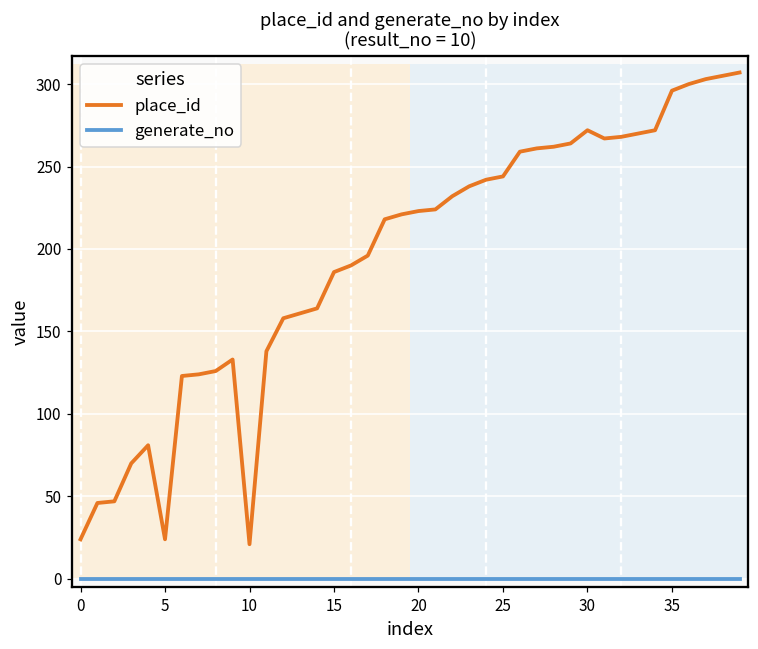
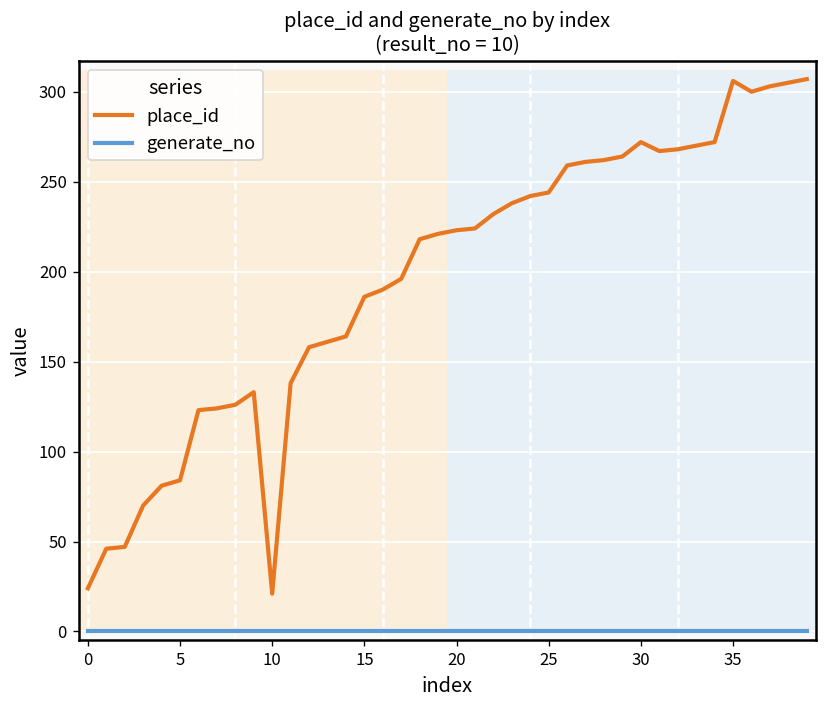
  {
    "place_id": {
      "0": 24,
-     "5": 24,
+     "5": 84,
      "10": 21,
      "15": 186,
      "20": 223,
      "25": 244,
      "30": 272,
-     "35": 296
+     "35": 306
    },
    "generate_no": {
      "0": 0,
      "5": 0,
      "10": 0,
      "15": 0,
      "20": 0,
      "25": 0,
      "30": 0,
      "35": 0
    }
  }
